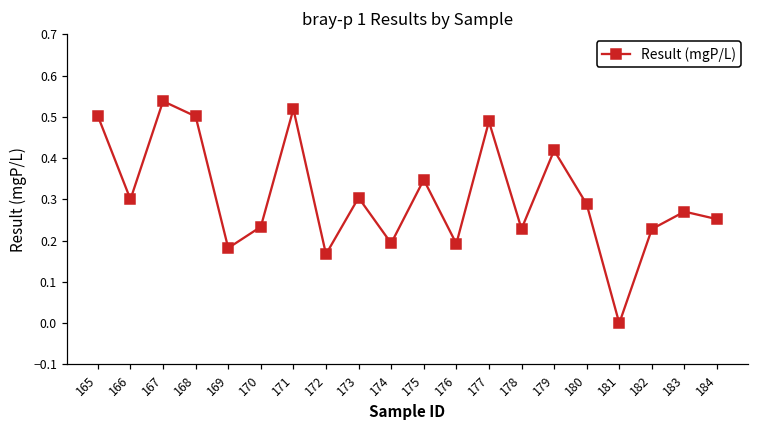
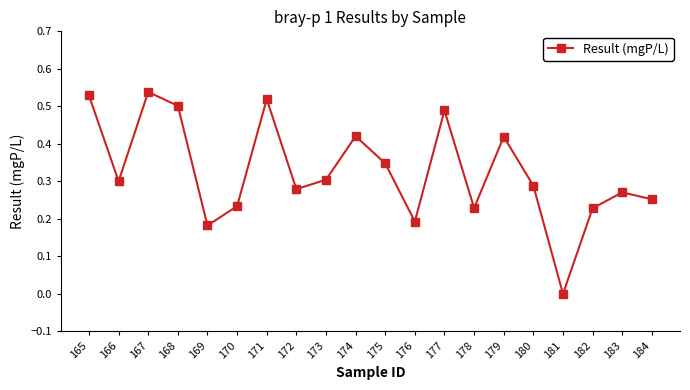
  {
-   "165": 0.50,
+   "165": 0.53,
    "166": 0.30,
    "167": 0.54,
    "168": 0.50,
    "169": 0.18,
    "170": 0.23,
    "171": 0.52,
-   "172": 0.17,
+   "172": 0.28,
    "173": 0.30,
-   "174": 0.19,
+   "174": 0.42,
    "175": 0.35,
    "176": 0.19,
    "177": 0.49,
    "178": 0.23,
    "179": 0.42,
    "180": 0.29,
    "181": 0.00,
    "182": 0.23,
    "183": 0.27,
    "184": 0.25
  }
